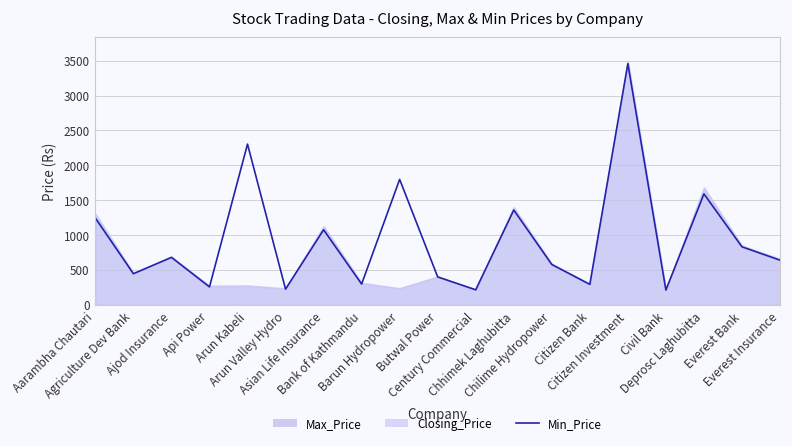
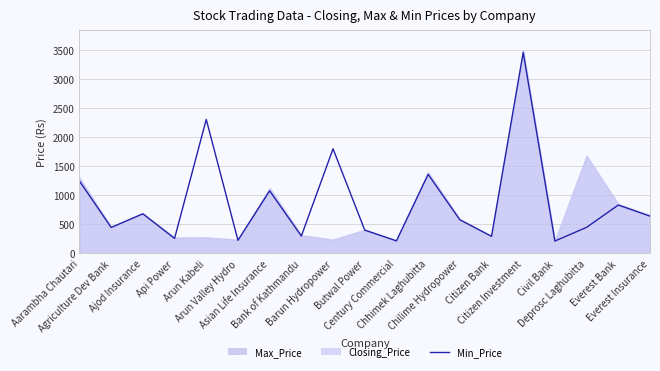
  {
    "Min_Price": {
      "Aarambha Chautari": 1200,
      "Arun Kabeli": 2300,
      "Barun Hydropower": 1800,
-     "Deprosc Laghubitta": 1600
+     "Deprosc Laghubitta": 400
    }
  }
